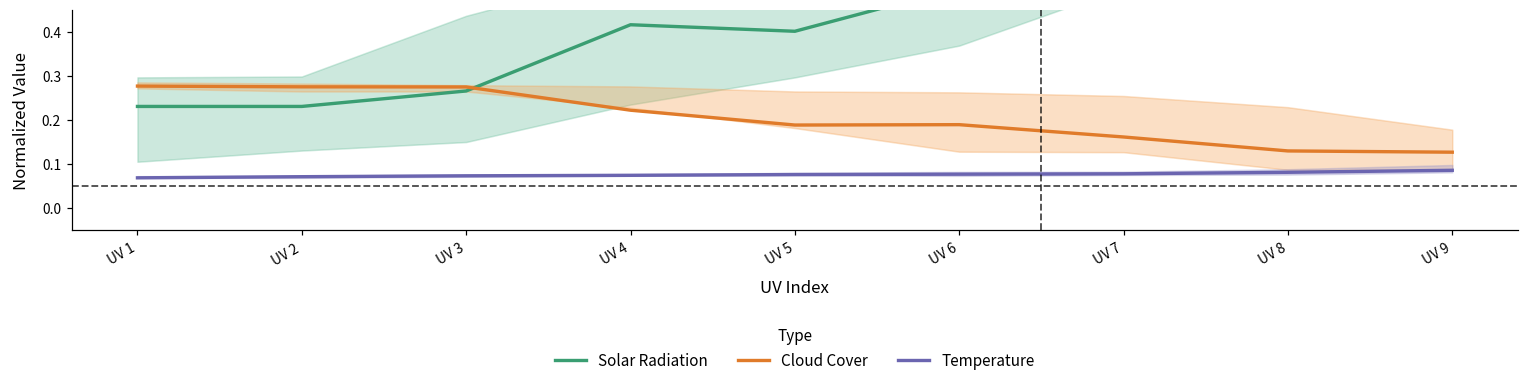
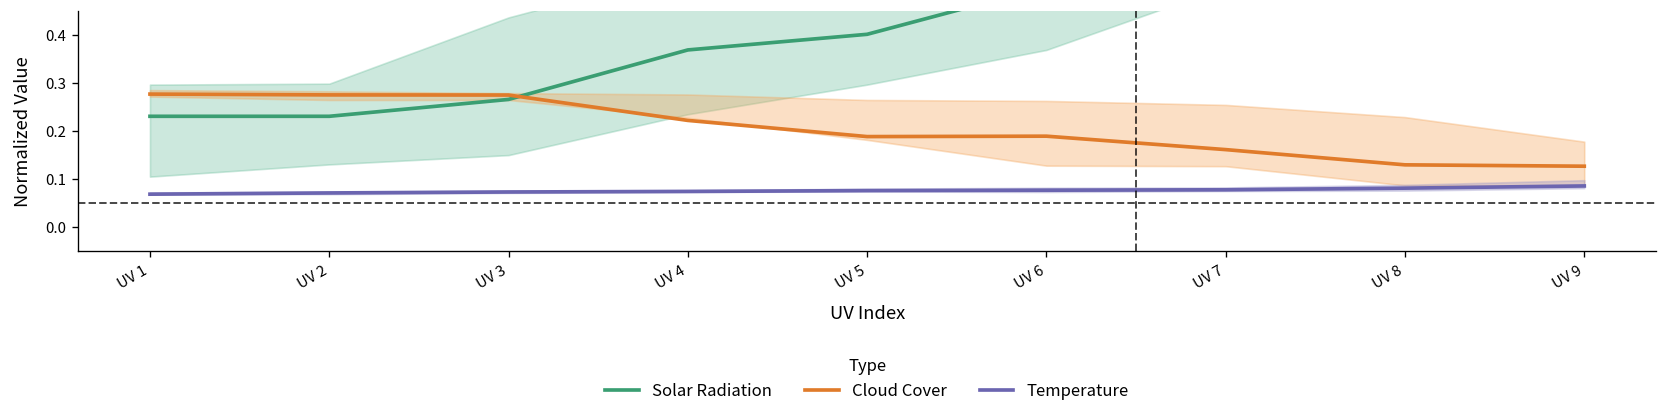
  {
    "Solar Radiation": {
      "UV 1": 0.23,
      "UV 2": 0.23,
      "UV 3": 0.27,
-     "UV 4": 0.42,
+     "UV 4": 0.37,
      "UV 5": 0.40
    },
    "Cloud Cover": {
      "UV 1": 0.28,
      "UV 2": 0.28,
      "UV 4": 0.22,
      "UV 5": 0.19,
      "UV 6": 0.19,
      "UV 7": 0.16,
      "UV 8": 0.13,
      "UV 9": 0.13
    },
    "Temperature": {
      "UV 8": 0.08,
      "UV 9": 0.09
    }
  }
